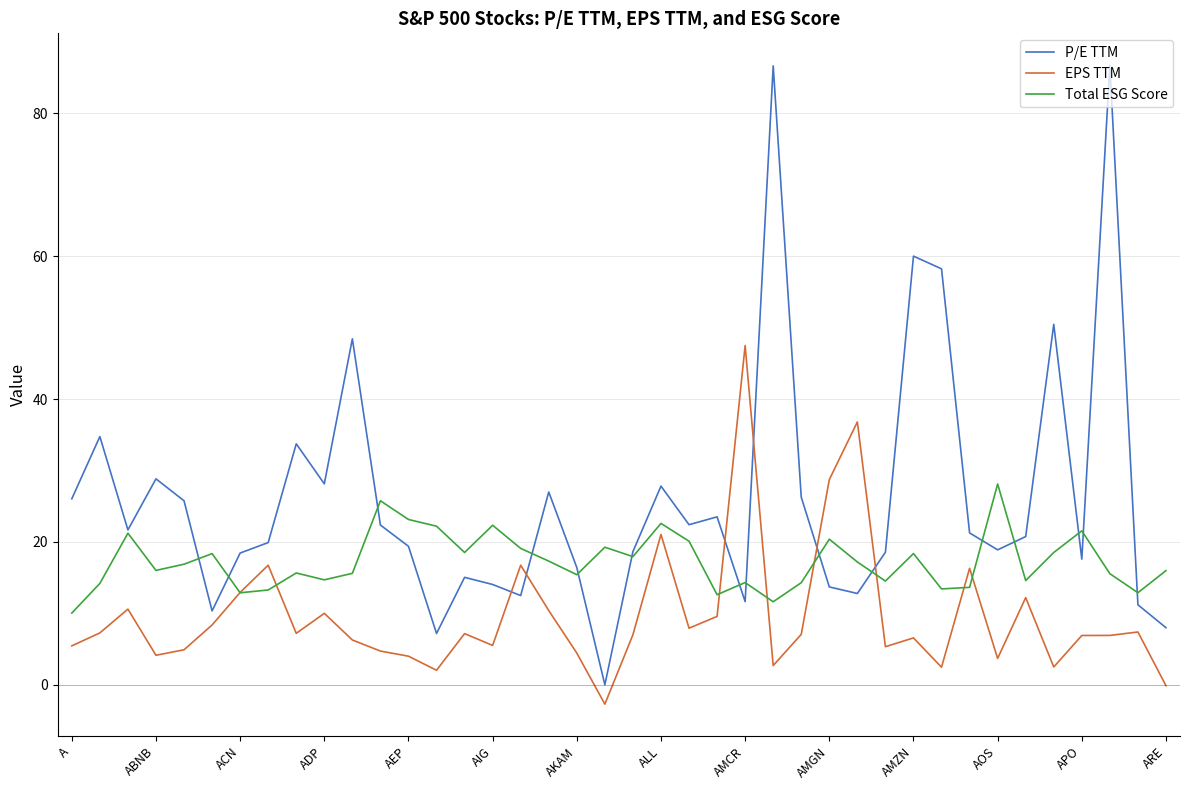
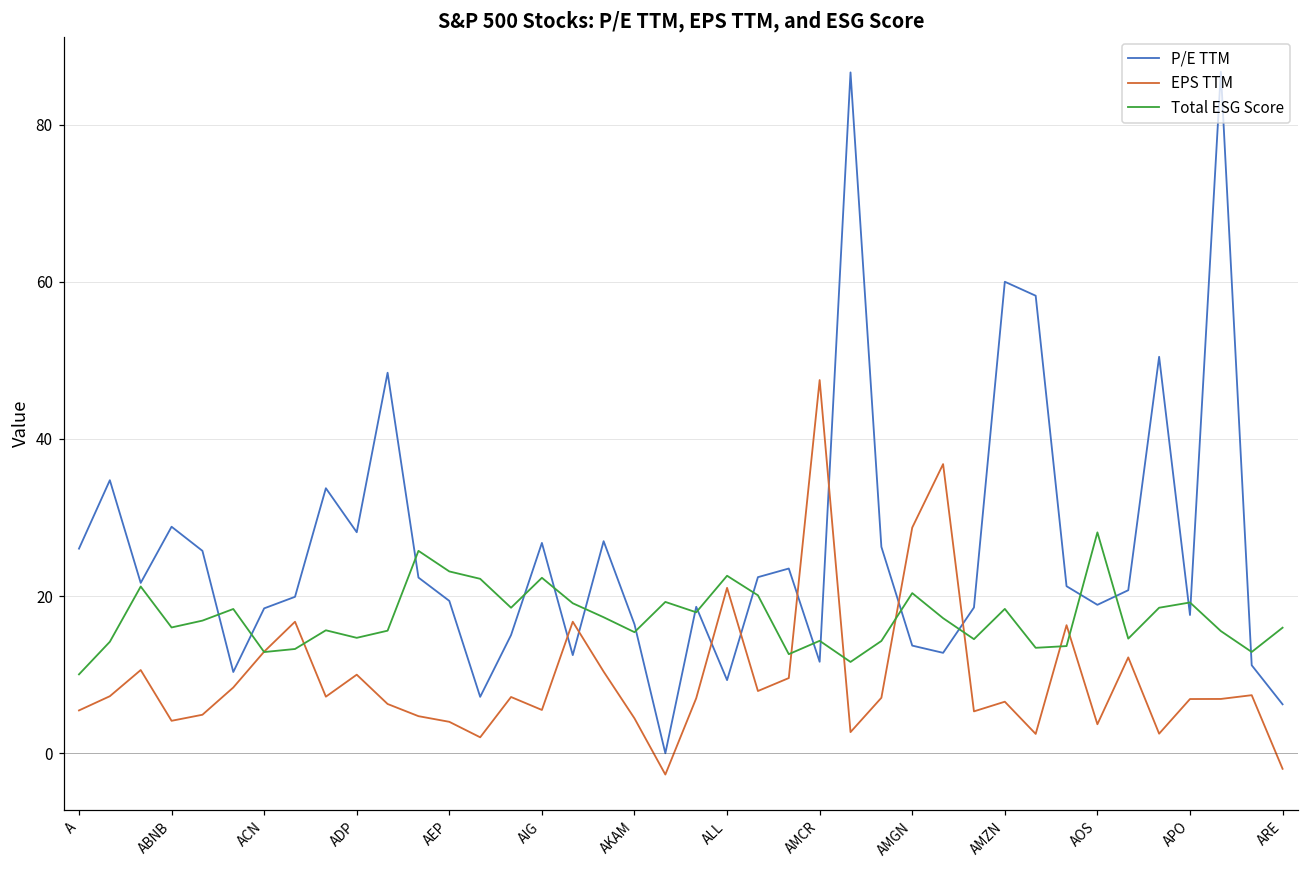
  {
    "P/E TTM": {
      "A": 26,
      "ABNB": 29,
      "ACN": 18,
      "ADP": 28,
      "AEP": 19,
-     "AIG": 14,
+     "AIG": 27,
      "AKAM": 16,
-     "ALL": 28,
+     "ALL": 9,
      "AMCR": 12,
      "AMGN": 14,
      "AMZN": 60,
      "AOS": 19,
      "APO": 18,
-     "ARE": 8
+     "ARE": 6
    },
    "EPS TTM": {
      "A": 5,
      "ABNB": 4,
      "ADP": 10,
      "AEP": 4,
      "AIG": 6,
      "AKAM": 4,
      "ALL": 21,
      "AMCR": 48,
      "AMGN": 29,
      "AMZN": 7,
      "AOS": 4,
      "APO": 7,
-     "ARE": 0
+     "ARE": -2
    },
    "Total ESG Score": {
      "A": 10,
      "ABNB": 16,
      "ADP": 15,
      "AEP": 23,
      "AIG": 22,
      "AKAM": 15,
      "ALL": 23,
      "AMCR": 14,
      "AMGN": 20,
      "AMZN": 18,
      "AOS": 28,
-     "APO": 22,
+     "APO": 19,
      "ARE": 16
    }
  }
